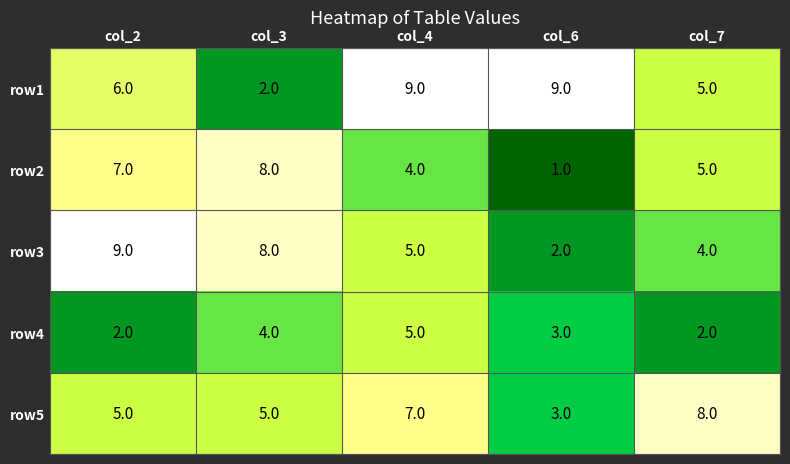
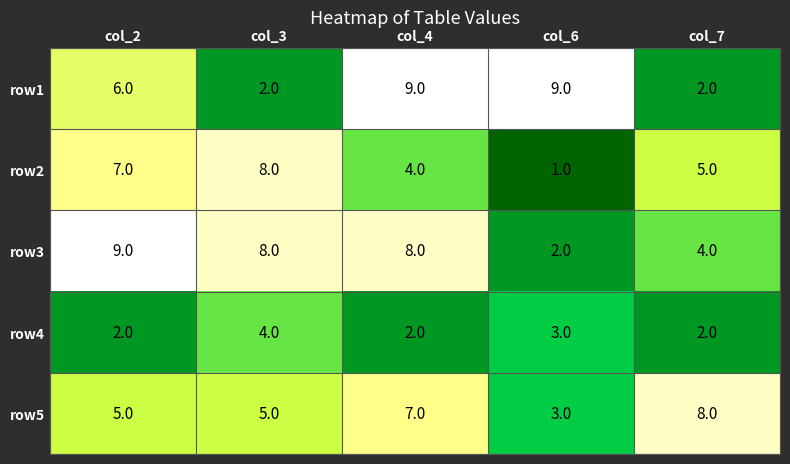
  {
    "row1": {
      "col_2": 6.0,
      "col_3": 2.0,
      "col_4": 9.0,
      "col_6": 9.0,
-     "col_7": 5.0
+     "col_7": 2.0
    },
    "row2": {
      "col_2": 7.0,
      "col_3": 8.0,
      "col_4": 4.0,
      "col_6": 1.0,
      "col_7": 5.0
    },
    "row3": {
      "col_2": 9.0,
      "col_3": 8.0,
-     "col_4": 5.0,
+     "col_4": 8.0,
      "col_6": 2.0,
      "col_7": 4.0
    },
    "row4": {
      "col_2": 2.0,
      "col_3": 4.0,
-     "col_4": 5.0,
+     "col_4": 2.0,
      "col_6": 3.0,
      "col_7": 2.0
    },
    "row5": {
      "col_2": 5.0,
      "col_3": 5.0,
      "col_4": 7.0,
      "col_6": 3.0,
      "col_7": 8.0
    }
  }
